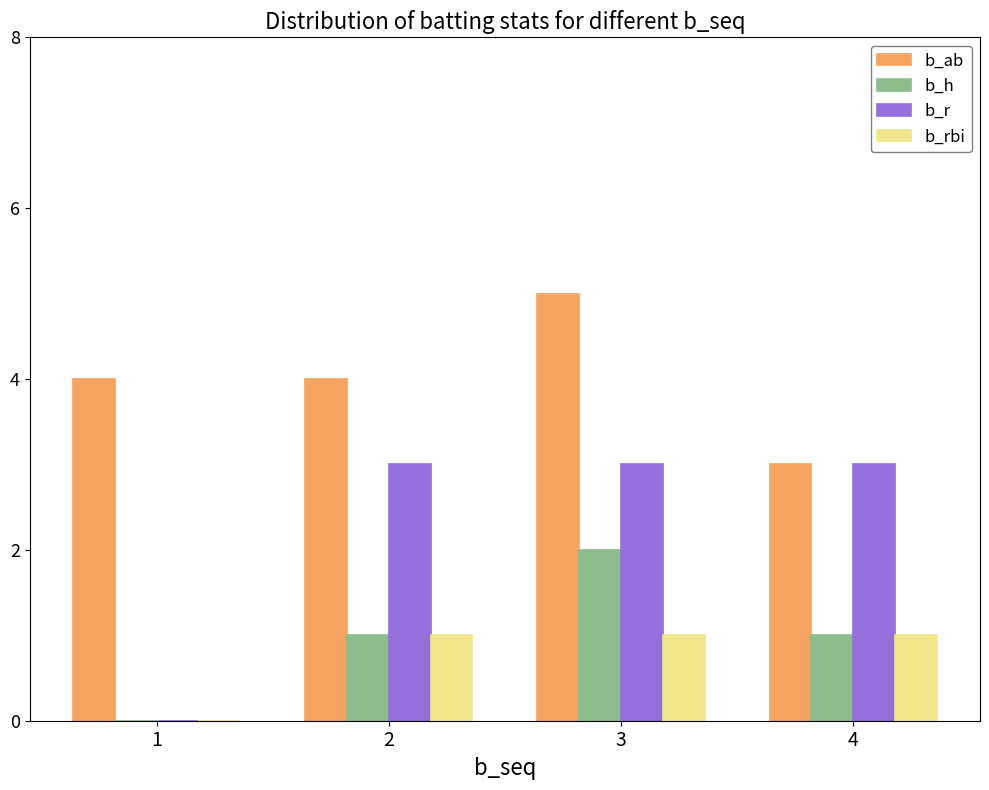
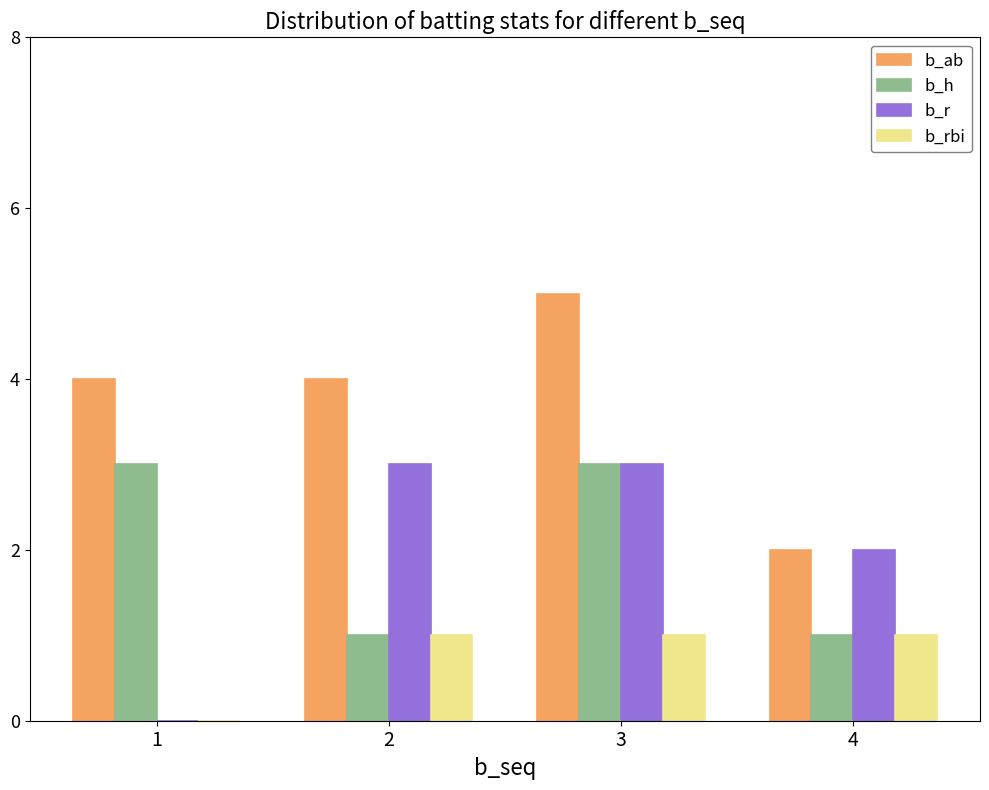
  {
    "b_ab": {
      "1": 4,
      "2": 4,
      "3": 5,
-     "4": 3
+     "4": 2
    },
    "b_h": {
-     "1": 0,
+     "1": 3,
      "2": 1,
-     "3": 2,
+     "3": 3,
      "4": 1
    },
    "b_r": {
      "1": 0,
      "2": 3,
      "3": 3,
-     "4": 3
+     "4": 2
    },
    "b_rbi": {
      "1": 0,
      "2": 1,
      "3": 1,
      "4": 1
    }
  }
